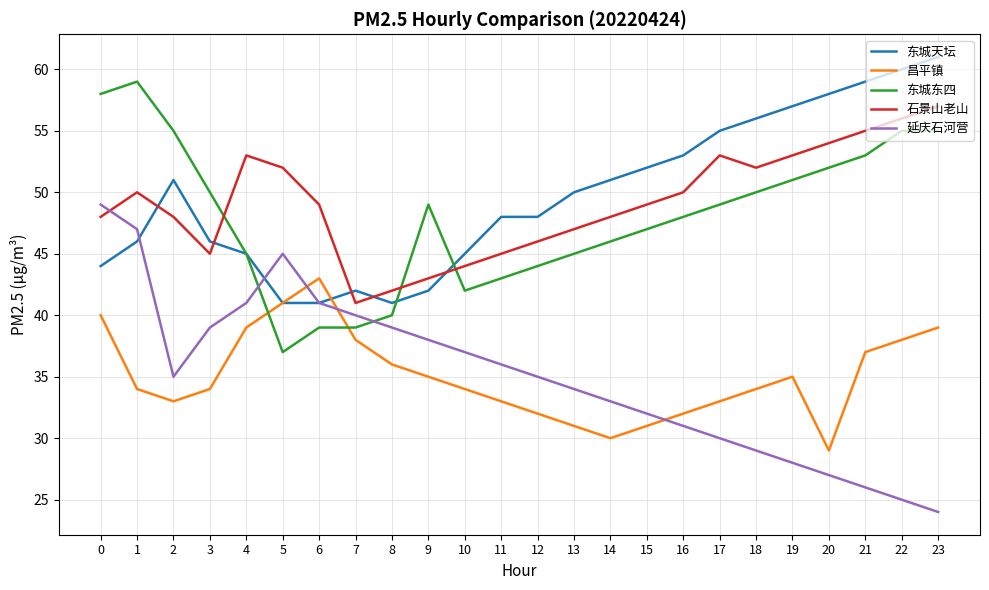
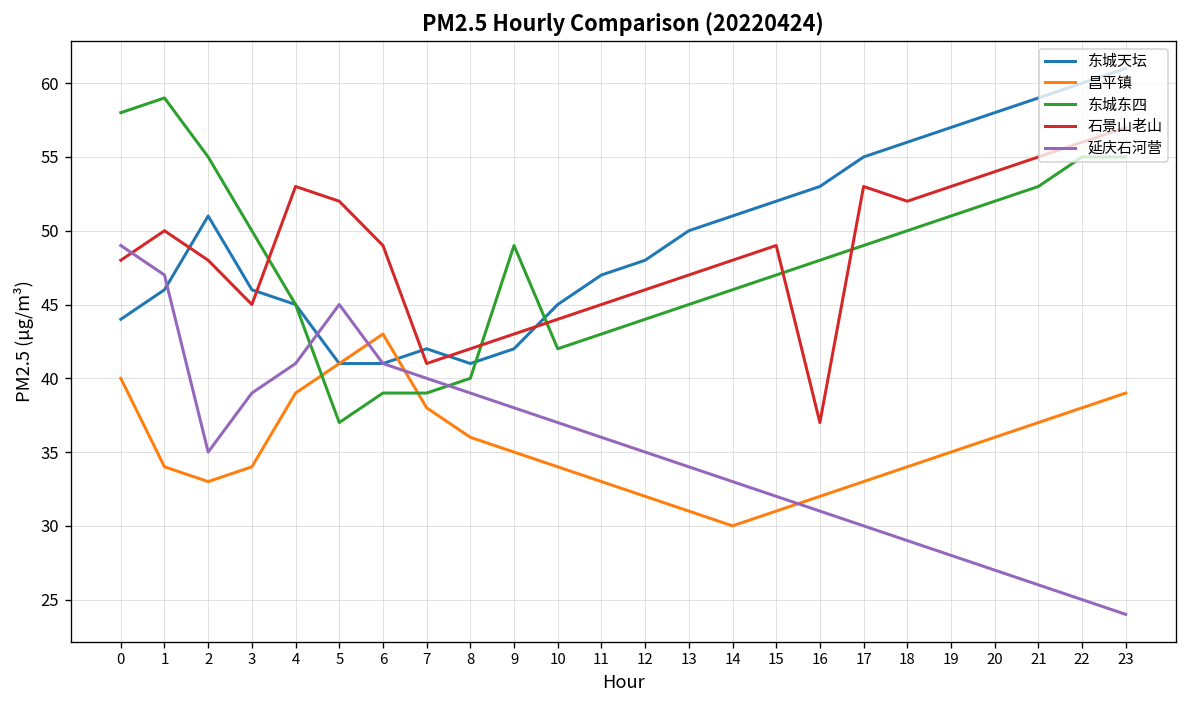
  {
    "东城天坛": {
      "0": 44,
      "1": 46,
      "2": 51,
      "3": 46,
      "7": 42,
      "8": 41,
      "9": 42,
      "10": 45,
-     "11": 48,
+     "11": 47,
      "12": 48,
      "13": 50,
      "14": 51,
      "15": 52,
      "16": 53,
      "17": 55,
      "18": 56,
      "19": 57,
      "20": 58,
      "21": 59
    },
    "昌平镇": {
      "0": 40,
      "1": 34,
      "2": 33,
      "3": 34,
      "4": 39,
      "6": 43,
      "7": 38,
      "8": 36,
      "9": 35,
      "10": 34,
      "11": 33,
      "12": 32,
      "13": 31,
      "14": 30,
      "15": 31,
      "16": 32,
      "17": 33,
      "18": 34,
      "19": 35,
-     "20": 29,
+     "20": 36,
      "21": 37,
      "22": 38,
      "23": 39
    },
    "东城东四": {
      "0": 58,
      "1": 59,
      "2": 55,
      "3": 50,
      "5": 37,
      "6": 39,
      "7": 39,
      "8": 40,
      "9": 49,
      "10": 42,
      "11": 43,
      "12": 44,
      "13": 45,
      "14": 46,
      "15": 47,
      "16": 48,
      "17": 49,
      "18": 50,
      "19": 51,
      "20": 52,
      "21": 53
    },
    "石景山老山": {
      "0": 48,
      "1": 50,
      "2": 48,
      "3": 45,
      "4": 53,
      "5": 52,
      "6": 49,
      "7": 41,
      "8": 42,
      "9": 43,
      "10": 44,
      "11": 45,
      "12": 46,
      "13": 47,
      "14": 48,
      "15": 49,
-     "16": 50,
+     "16": 37,
      "17": 53,
      "18": 52,
      "19": 53,
      "20": 54,
      "21": 55
    },
    "延庆石河营": {
      "0": 49,
      "1": 47,
      "2": 35,
      "3": 39,
      "4": 41,
      "5": 45,
      "7": 40,
      "8": 39,
      "9": 38,
      "10": 37,
      "11": 36,
      "12": 35,
      "13": 34,
      "14": 33,
      "15": 32,
      "16": 31,
      "17": 30,
      "18": 29,
      "19": 28,
      "20": 27,
      "21": 26,
      "22": 25,
      "23": 24
    }
  }
